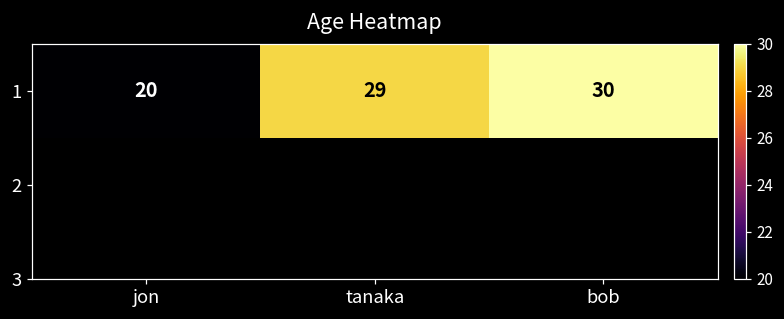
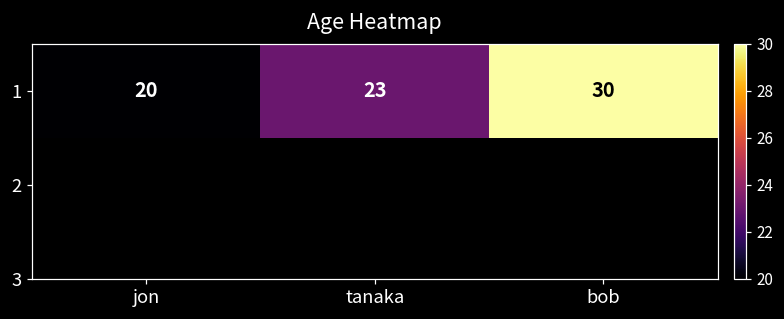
  {
    "1": {
      "jon": 20,
-     "tanaka": 29,
+     "tanaka": 23,
      "bob": 30
    }
  }
